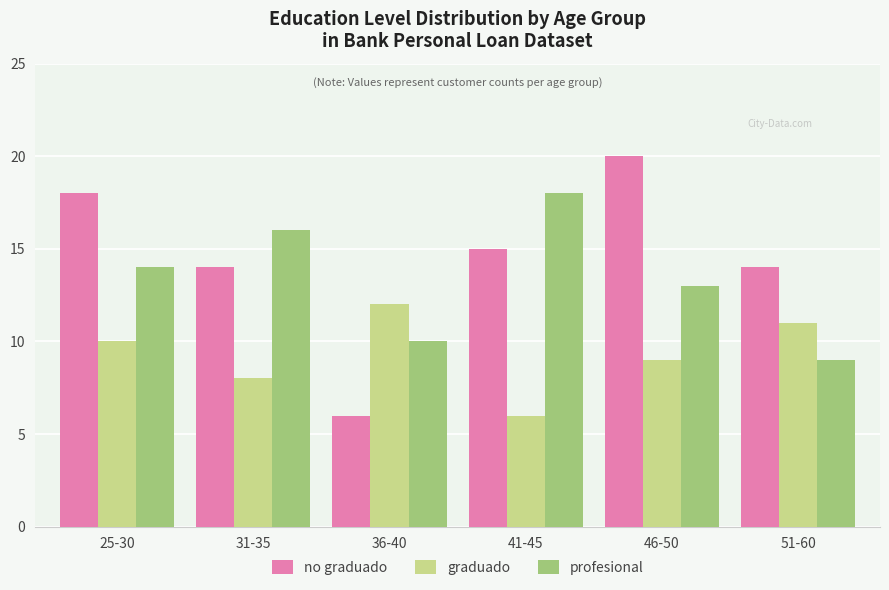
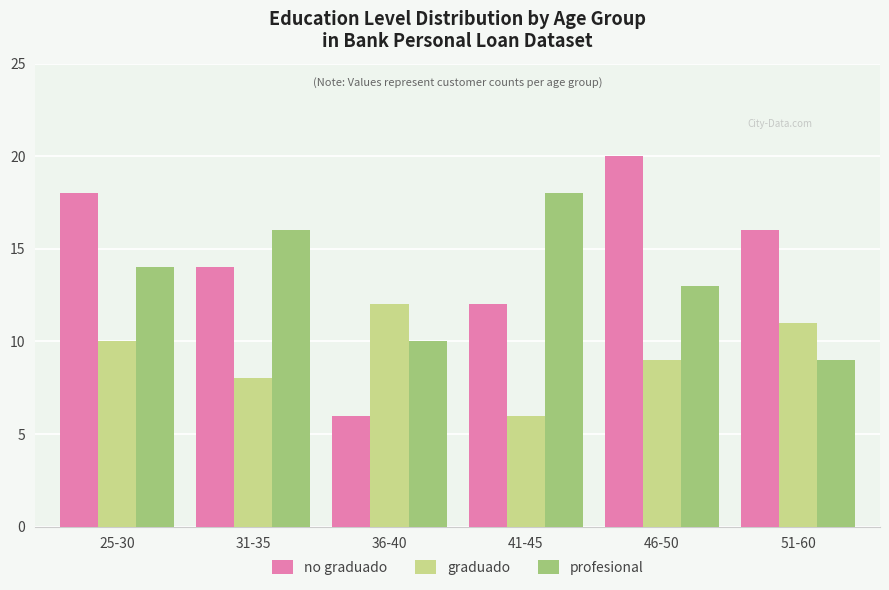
  {
    "no graduado": {
      "25-30": 18,
      "31-35": 14,
      "36-40": 6,
-     "41-45": 15,
+     "41-45": 12,
      "46-50": 20,
-     "51-60": 14
+     "51-60": 16
    }
  }
